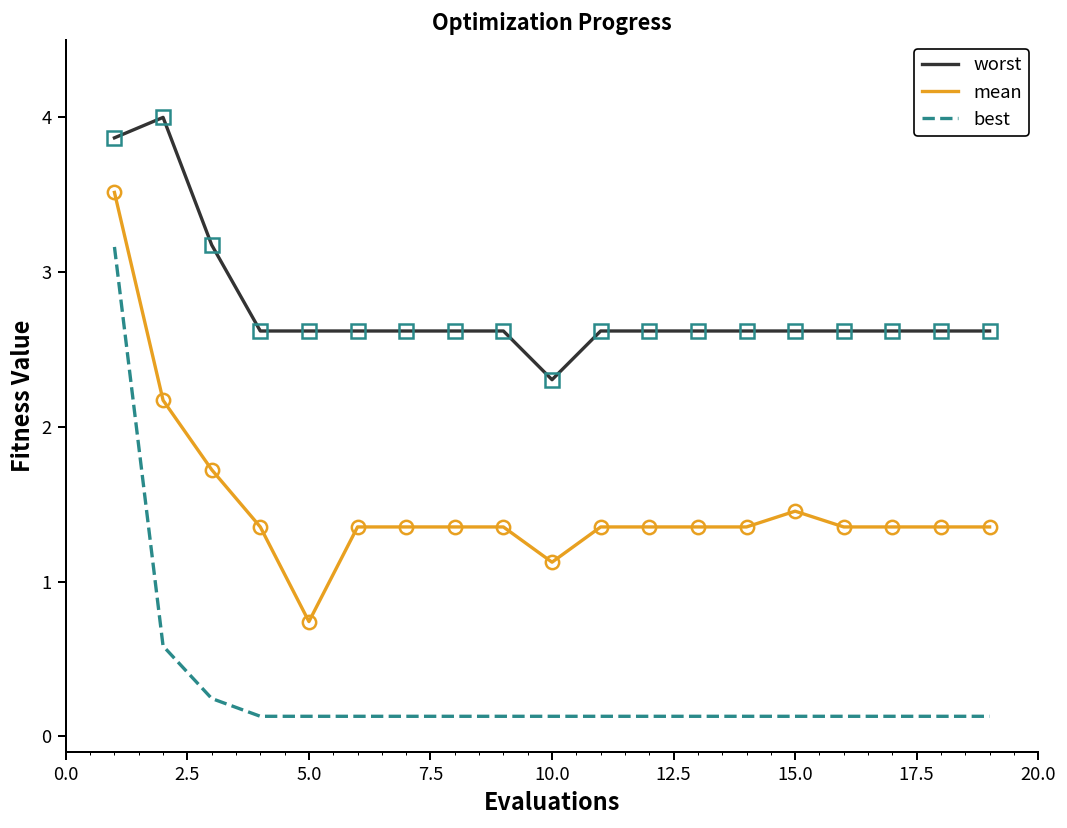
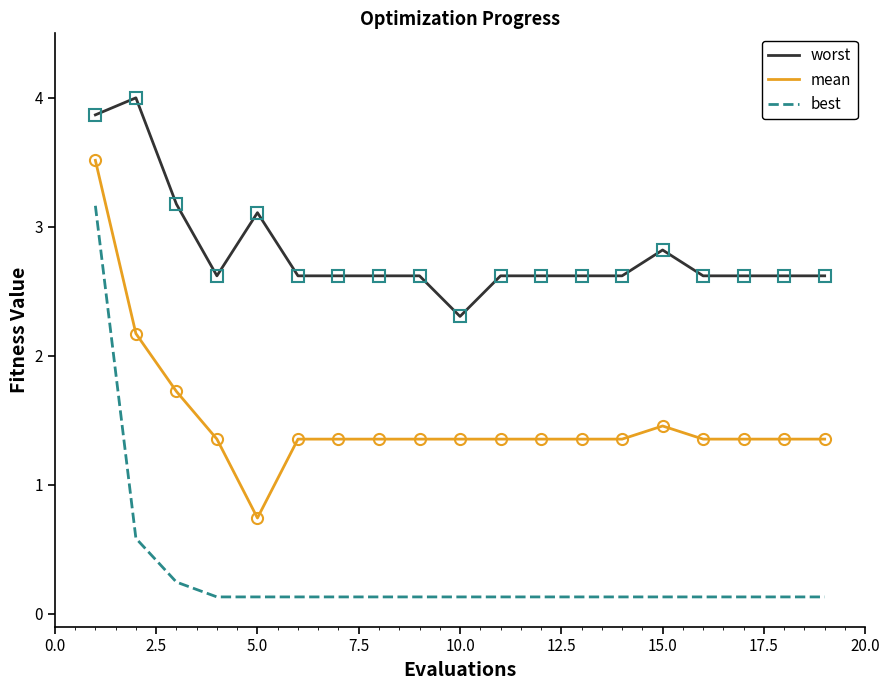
  {
    "worst": {
-     "5.0": 2.62,
+     "5.0": 3.11,
      "10.0": 2.31,
-     "15.0": 2.62
+     "15.0": 2.82
    },
    "mean": {
      "5.0": 0.74,
-     "10.0": 1.13,
+     "10.0": 1.35,
      "15.0": 1.46
    },
    "best": {
      "5.0": 0.13,
      "10.0": 0.13,
      "15.0": 0.13
    }
  }
